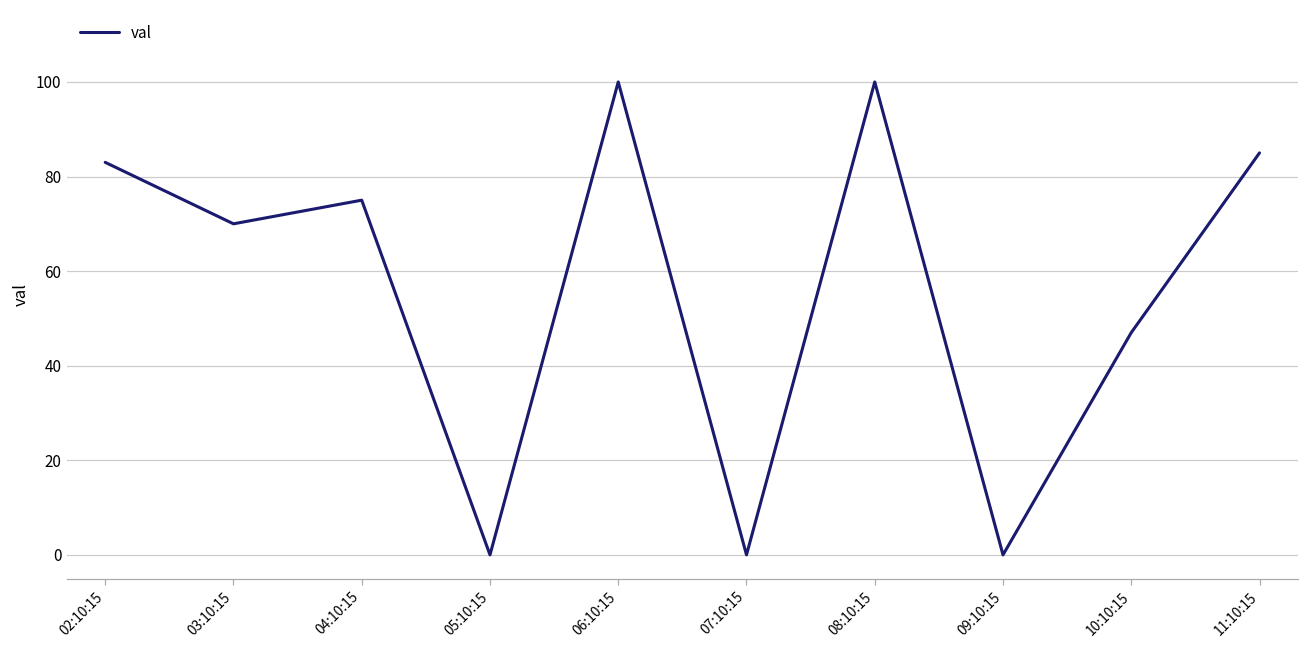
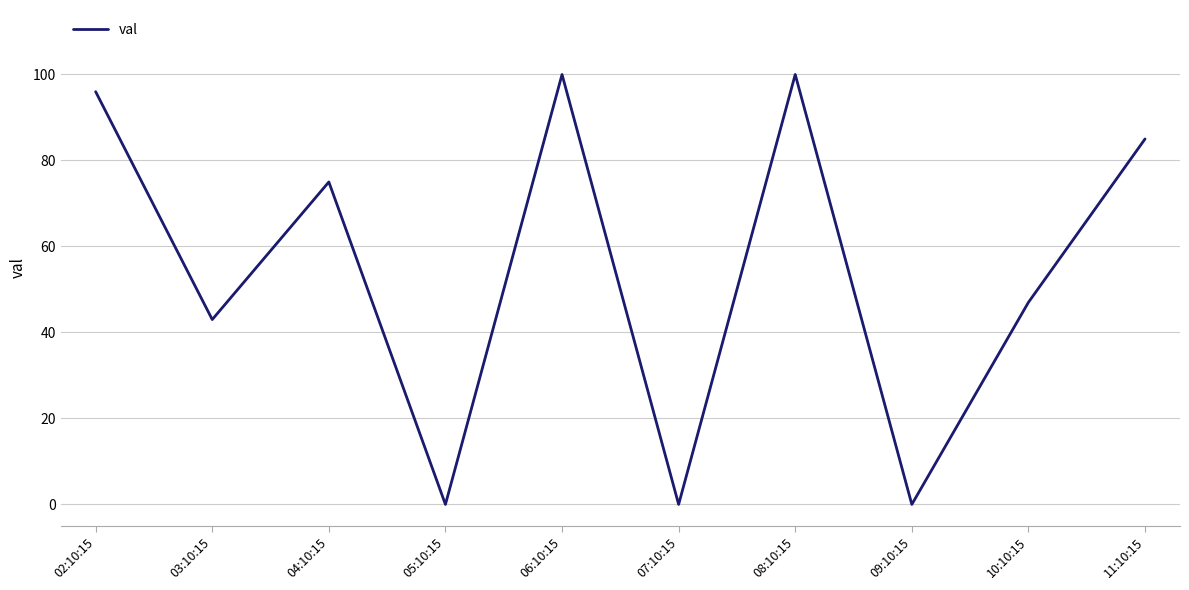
  {
-   "02:10:15": 83,
-   "03:10:15": 70,
+   "02:10:15": 96,
+   "03:10:15": 43,
    "04:10:15": 75,
    "05:10:15": 0,
    "06:10:15": 100,
    "07:10:15": 0,
    "08:10:15": 100,
    "09:10:15": 0,
    "10:10:15": 47,
    "11:10:15": 85
  }
